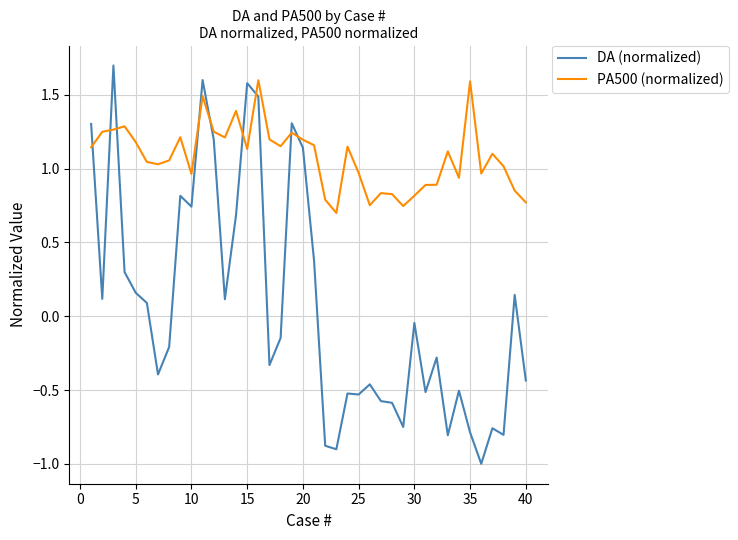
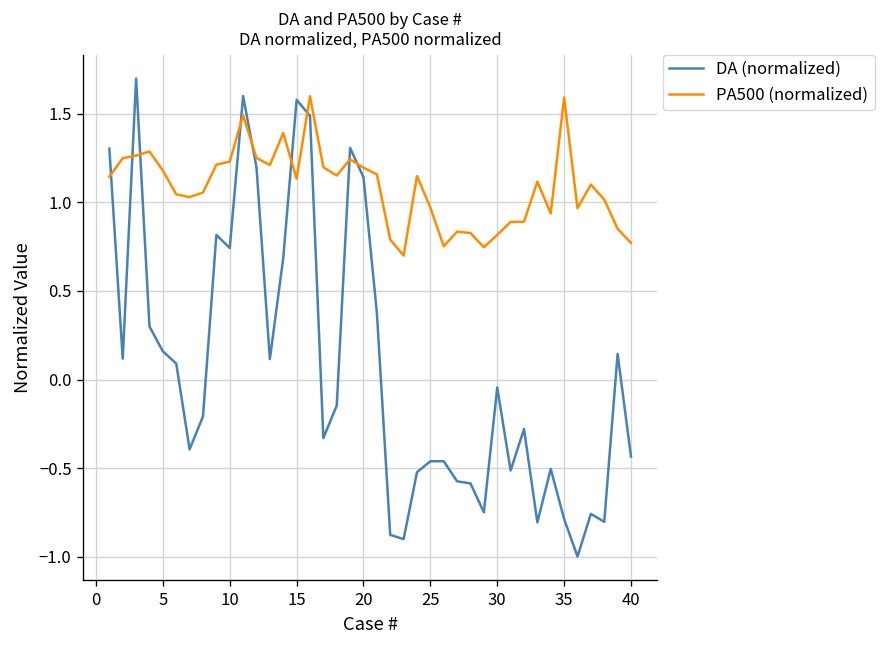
  {
    "DA (normalized)": {
      "5": 0.16,
      "10": 0.74,
      "15": 1.58,
      "20": 1.14,
-     "25": -0.53,
+     "25": -0.46,
      "30": -0.04,
      "35": -0.79,
      "40": -0.44
    },
    "PA500 (normalized)": {
      "5": 1.18,
-     "10": 0.96,
+     "10": 1.23,
      "15": 1.13,
      "20": 1.20,
      "25": 0.97,
      "30": 0.82,
      "35": 1.59,
      "40": 0.77
    }
  }
